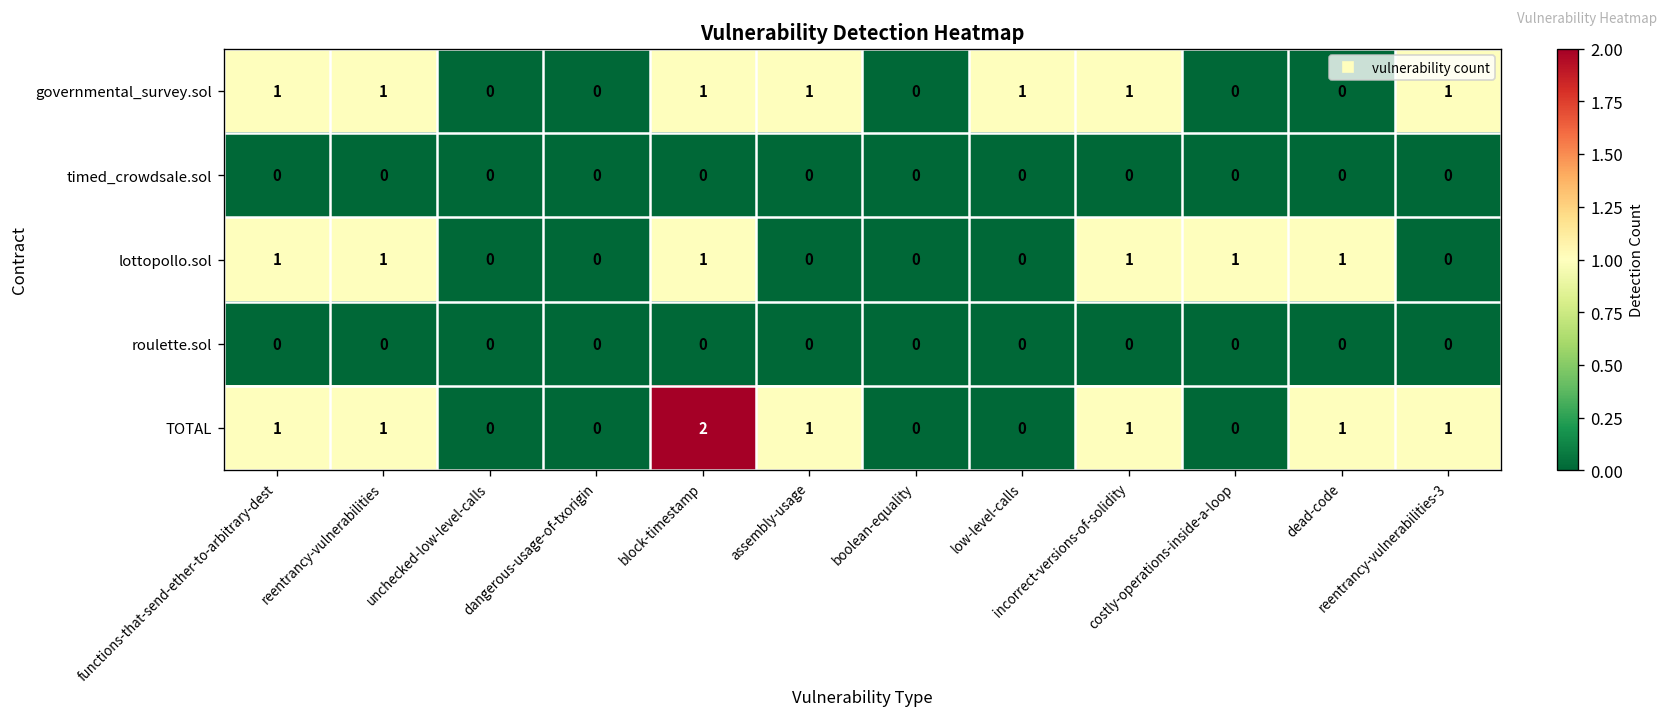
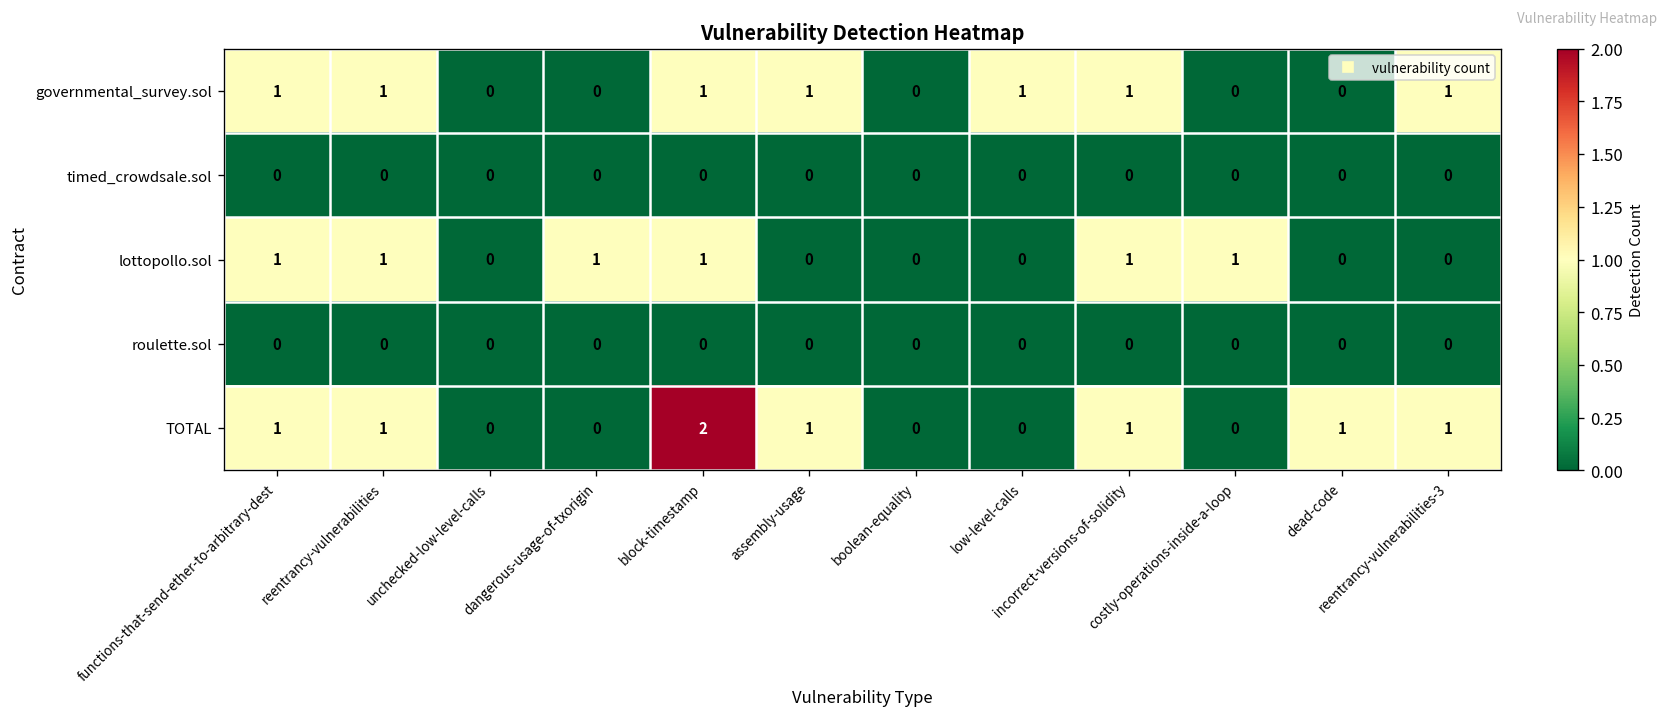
  {
    "governmental_survey.sol": {
      "functions-that-send-ether-to-arbitrary-dest": 1,
      "reentrancy-vulnerabilities": 1,
      "unchecked-low-level-calls": 0,
      "dangerous-usage-of-txorigin": 0,
      "block-timestamp": 1,
      "assembly-usage": 1,
      "boolean-equality": 0,
      "low-level-calls": 1,
      "incorrect-versions-of-solidity": 1,
      "costly-operations-inside-a-loop": 0,
      "dead-code": 0,
      "reentrancy-vulnerabilities-3": 1
    },
    "timed_crowdsale.sol": {
      "functions-that-send-ether-to-arbitrary-dest": 0,
      "reentrancy-vulnerabilities": 0,
      "unchecked-low-level-calls": 0,
      "dangerous-usage-of-txorigin": 0,
      "block-timestamp": 0,
      "assembly-usage": 0,
      "boolean-equality": 0,
      "low-level-calls": 0,
      "incorrect-versions-of-solidity": 0,
      "costly-operations-inside-a-loop": 0,
      "dead-code": 0,
      "reentrancy-vulnerabilities-3": 0
    },
    "lottopollo.sol": {
      "functions-that-send-ether-to-arbitrary-dest": 1,
      "reentrancy-vulnerabilities": 1,
      "unchecked-low-level-calls": 0,
-     "dangerous-usage-of-txorigin": 0,
+     "dangerous-usage-of-txorigin": 1,
      "block-timestamp": 1,
      "assembly-usage": 0,
      "boolean-equality": 0,
      "low-level-calls": 0,
      "incorrect-versions-of-solidity": 1,
      "costly-operations-inside-a-loop": 1,
-     "dead-code": 1,
+     "dead-code": 0,
      "reentrancy-vulnerabilities-3": 0
    },
    "roulette.sol": {
      "functions-that-send-ether-to-arbitrary-dest": 0,
      "reentrancy-vulnerabilities": 0,
      "unchecked-low-level-calls": 0,
      "dangerous-usage-of-txorigin": 0,
      "block-timestamp": 0,
      "assembly-usage": 0,
      "boolean-equality": 0,
      "low-level-calls": 0,
      "incorrect-versions-of-solidity": 0,
      "costly-operations-inside-a-loop": 0,
      "dead-code": 0,
      "reentrancy-vulnerabilities-3": 0
    },
    "TOTAL": {
      "functions-that-send-ether-to-arbitrary-dest": 1,
      "reentrancy-vulnerabilities": 1,
      "unchecked-low-level-calls": 0,
      "dangerous-usage-of-txorigin": 0,
      "block-timestamp": 2,
      "assembly-usage": 1,
      "boolean-equality": 0,
      "low-level-calls": 0,
      "incorrect-versions-of-solidity": 1,
      "costly-operations-inside-a-loop": 0,
      "dead-code": 1,
      "reentrancy-vulnerabilities-3": 1
    }
  }
